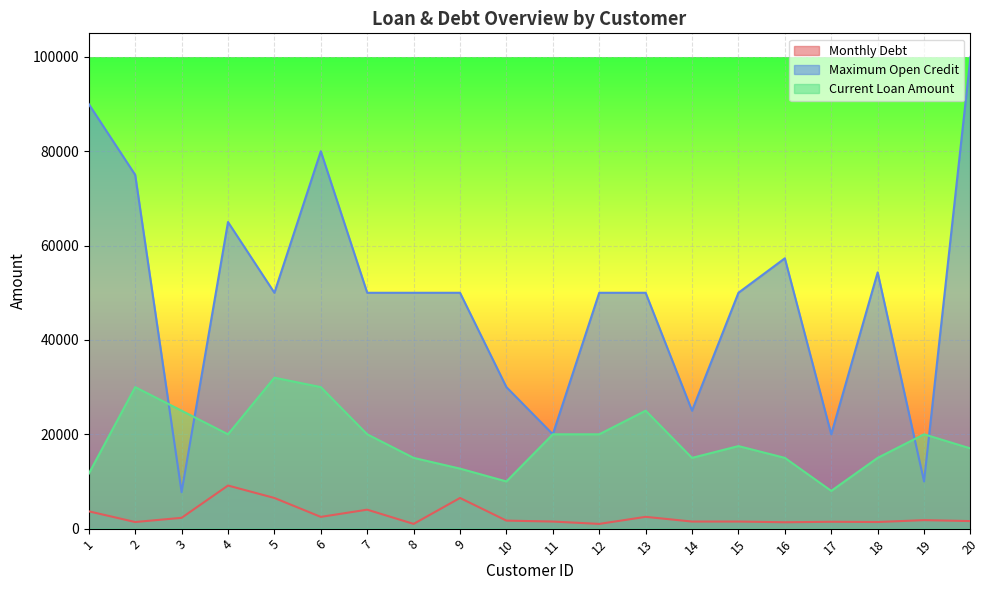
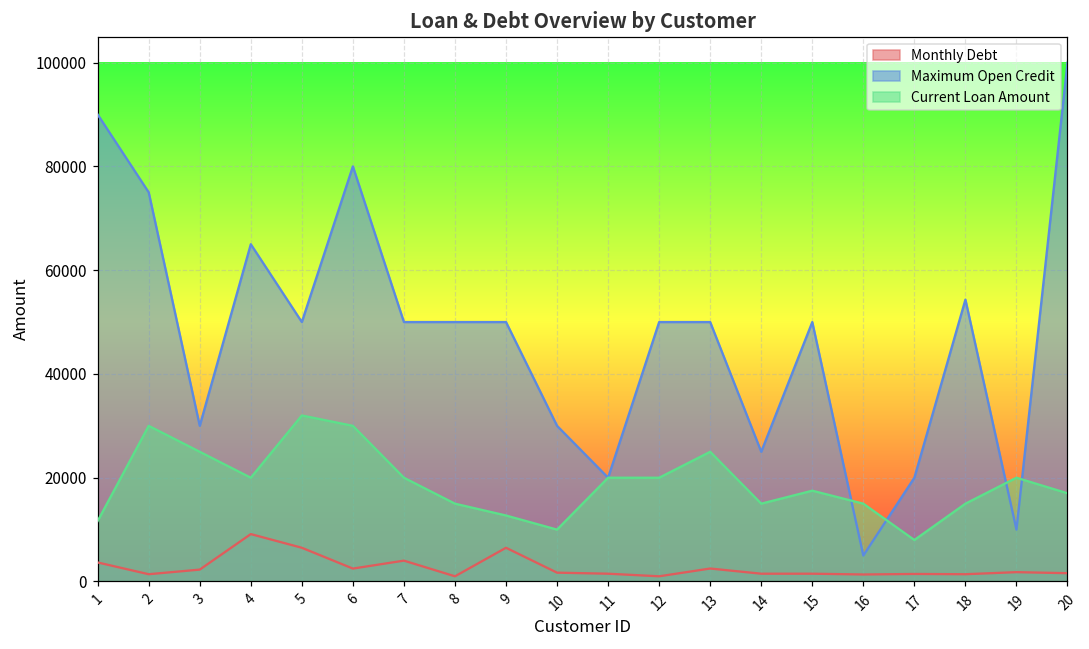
  {
    "Monthly Debt": {
      "1": 4000,
      "2": 1000,
      "3": 2000,
      "4": 9000,
      "5": 7000,
      "6": 2000,
      "7": 4000,
      "8": 1000,
      "9": 7000,
      "10": 2000,
      "11": 2000,
      "12": 1000,
      "13": 3000,
      "14": 2000,
      "15": 2000,
      "16": 1000,
      "17": 1000,
      "18": 1000,
      "19": 2000,
      "20": 2000
    },
    "Maximum Open Credit": {
      "1": 90000,
      "2": 75000,
-     "3": 8000,
+     "3": 30000,
      "4": 65000,
      "5": 50000,
      "6": 80000,
      "7": 50000,
      "8": 50000,
      "9": 50000,
      "10": 30000,
      "12": 50000,
      "13": 50000,
      "14": 25000,
      "15": 50000,
-     "16": 57000,
+     "16": 5000,
      "17": 20000,
      "18": 54000,
      "19": 10000,
      "20": 100000
    },
    "Current Loan Amount": {
      "1": 12000,
      "2": 30000,
      "3": 25000,
      "4": 20000,
      "5": 32000,
      "6": 30000,
      "7": 20000,
      "8": 15000,
      "9": 13000,
      "10": 10000,
      "12": 20000,
      "13": 25000,
      "14": 15000,
      "15": 18000,
      "16": 15000,
      "17": 8000,
      "18": 15000,
      "19": 20000,
      "20": 17000
    }
  }
